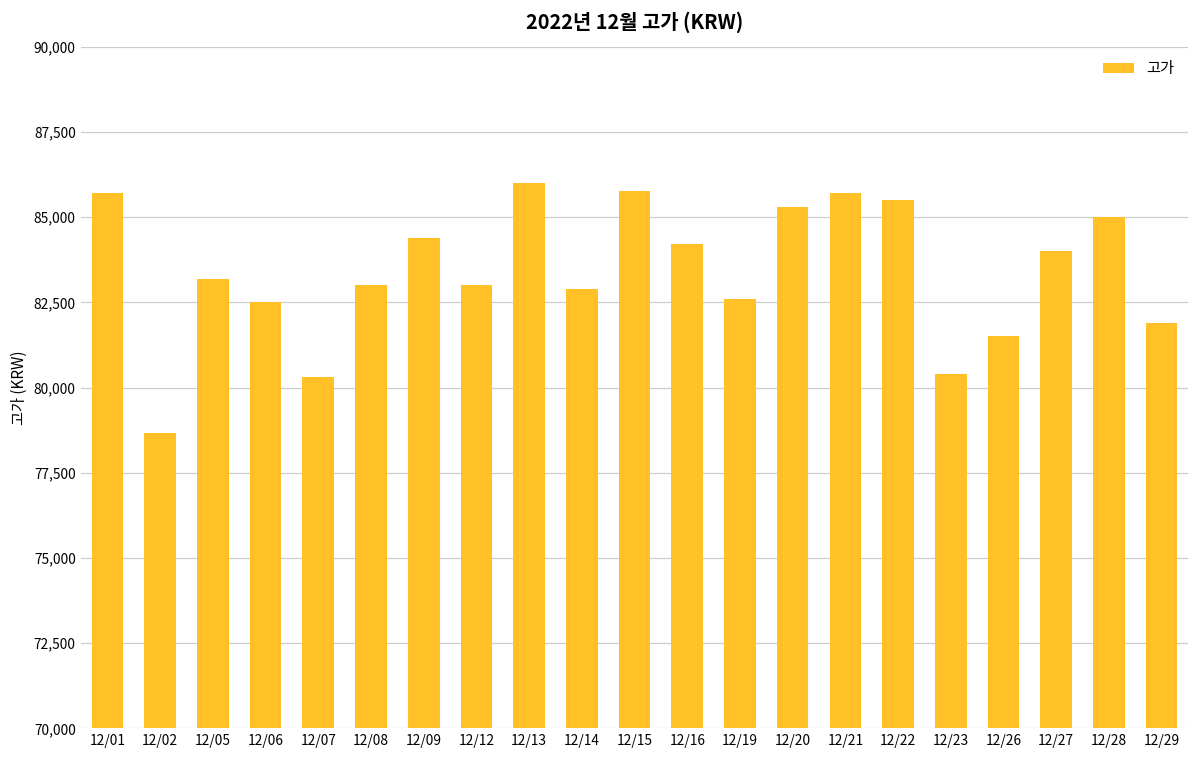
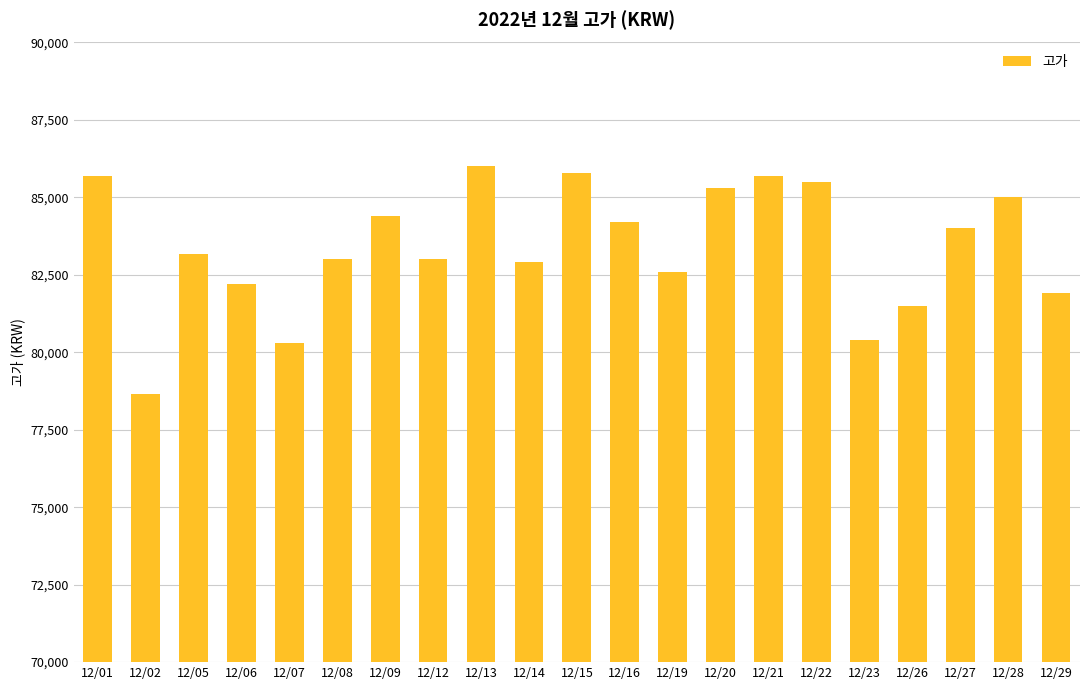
  {
    "12/01": "85,700",
    "12/02": "78,700",
    "12/05": "83,200",
-   "12/06": "82,500",
+   "12/06": "82,200",
    "12/07": "80,300",
    "12/08": "83,000",
    "12/09": "84,400",
    "12/12": "83,000",
    "12/13": "86,000",
    "12/14": "82,900",
    "12/15": "85,800",
    "12/16": "84,200",
    "12/19": "82,600",
    "12/20": "85,300",
    "12/21": "85,700",
    "12/22": "85,500",
    "12/23": "80,400",
    "12/26": "81,500",
    "12/27": "84,000",
    "12/28": "85,000",
    "12/29": "81,900"
  }
